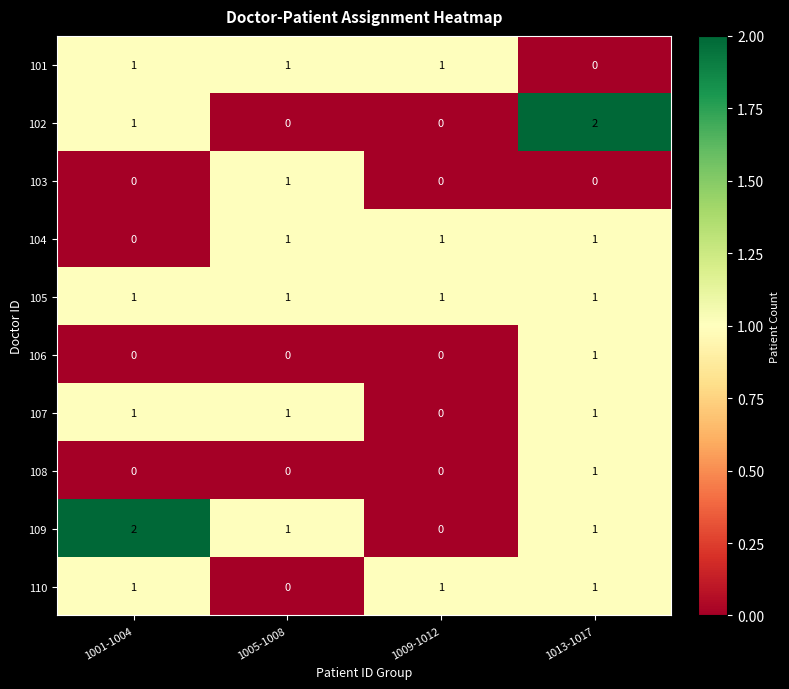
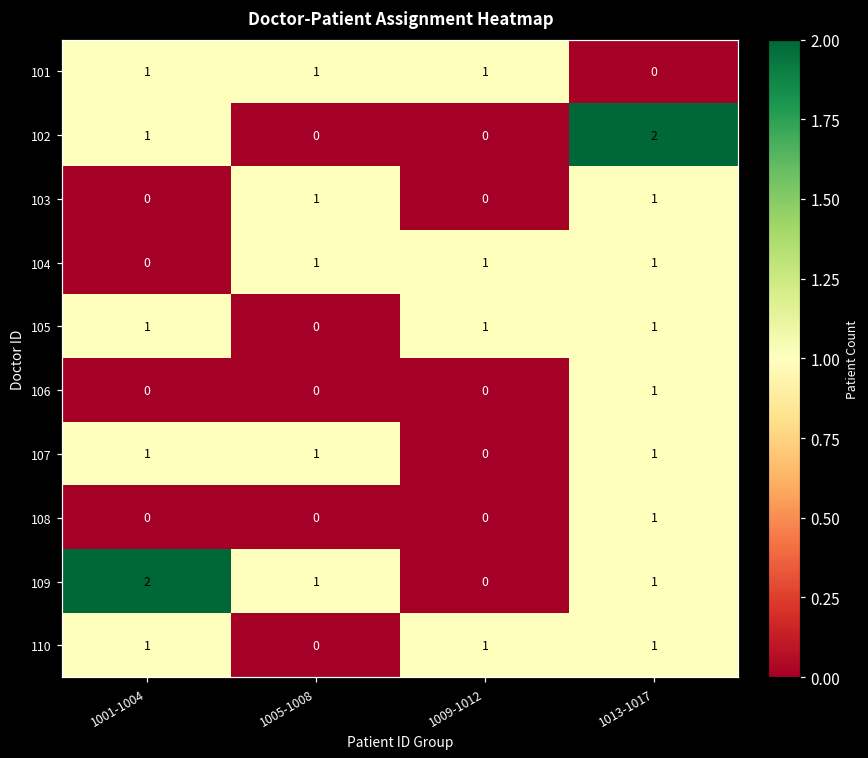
  {
    "101": {
      "1001-1004": 1,
      "1005-1008": 1,
      "1009-1012": 1,
      "1013-1017": 0
    },
    "102": {
      "1001-1004": 1,
      "1005-1008": 0,
      "1009-1012": 0,
      "1013-1017": 2
    },
    "103": {
      "1001-1004": 0,
      "1005-1008": 1,
      "1009-1012": 0,
-     "1013-1017": 0
+     "1013-1017": 1
    },
    "104": {
      "1001-1004": 0,
      "1005-1008": 1,
      "1009-1012": 1,
      "1013-1017": 1
    },
    "105": {
      "1001-1004": 1,
-     "1005-1008": 1,
+     "1005-1008": 0,
      "1009-1012": 1,
      "1013-1017": 1
    },
    "106": {
      "1001-1004": 0,
      "1005-1008": 0,
      "1009-1012": 0,
      "1013-1017": 1
    },
    "107": {
      "1001-1004": 1,
      "1005-1008": 1,
      "1009-1012": 0,
      "1013-1017": 1
    },
    "108": {
      "1001-1004": 0,
      "1005-1008": 0,
      "1009-1012": 0,
      "1013-1017": 1
    },
    "109": {
      "1001-1004": 2,
      "1005-1008": 1,
      "1009-1012": 0,
      "1013-1017": 1
    },
    "110": {
      "1001-1004": 1,
      "1005-1008": 0,
      "1009-1012": 1,
      "1013-1017": 1
    }
  }
